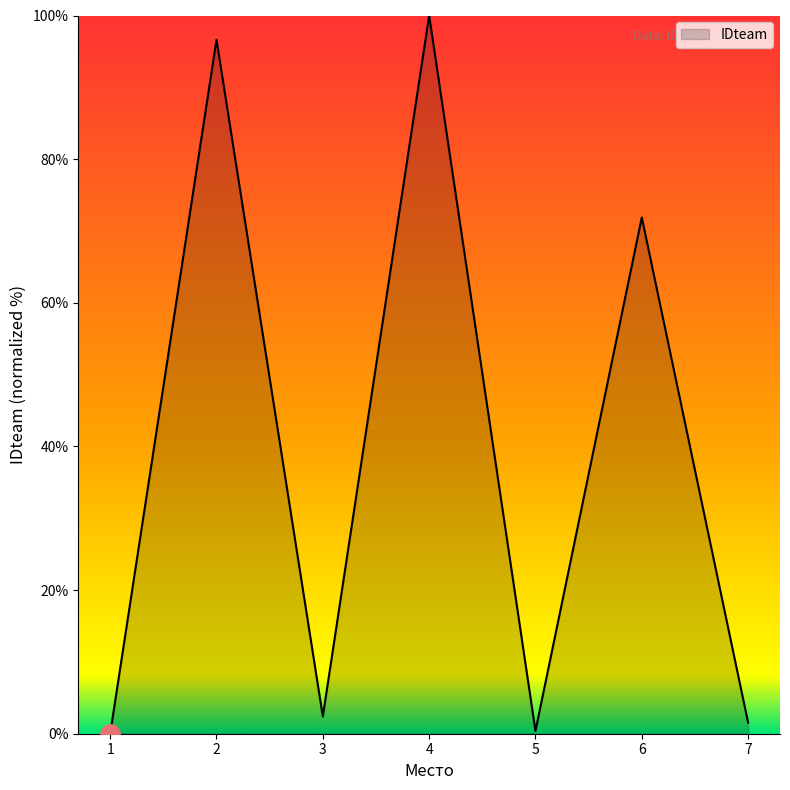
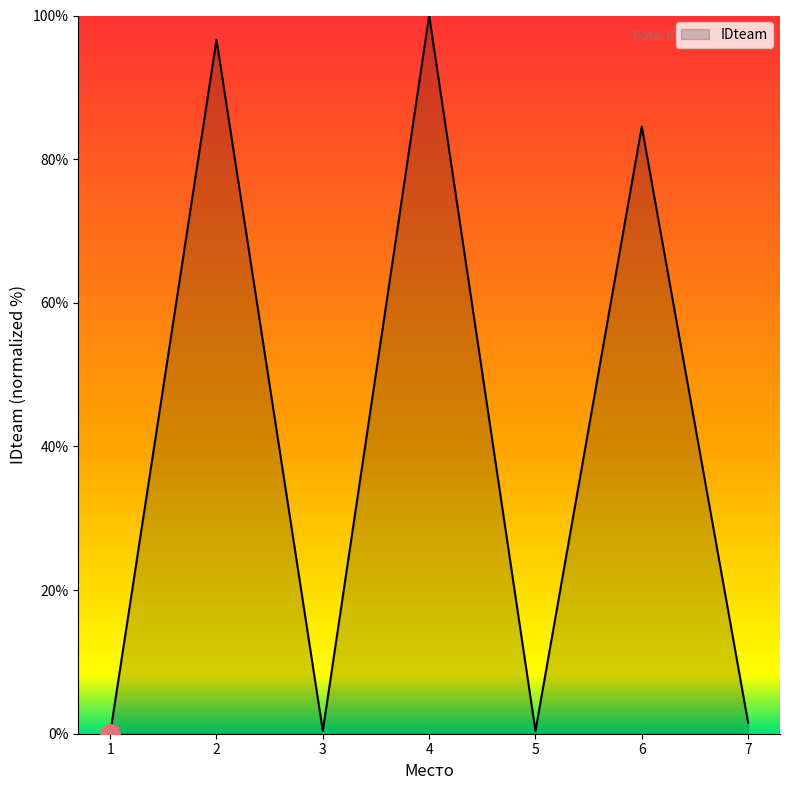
  {
    "IDteam": {
      "2": "97%",
-     "3": "2%",
+     "3": "0%",
      "4": "100%",
      "5": "0%",
-     "6": "72%",
+     "6": "85%",
      "7": "2%"
    }
  }
